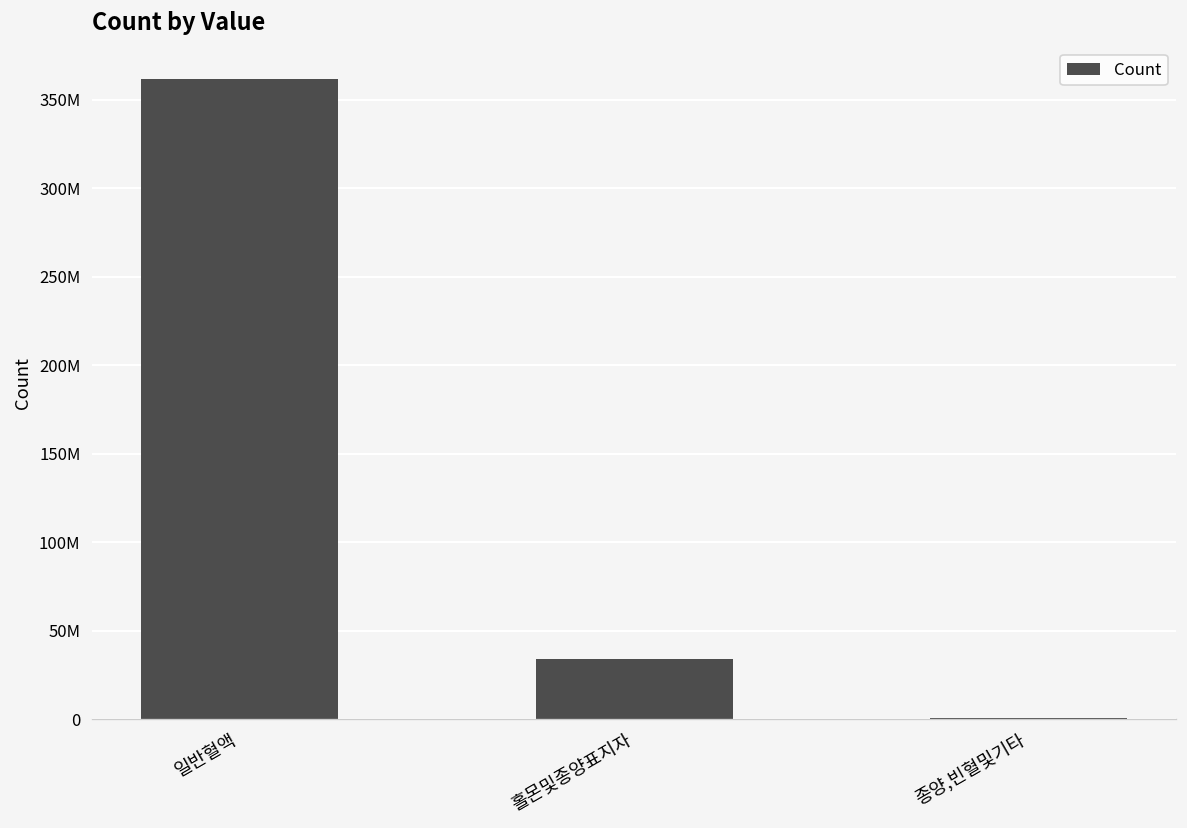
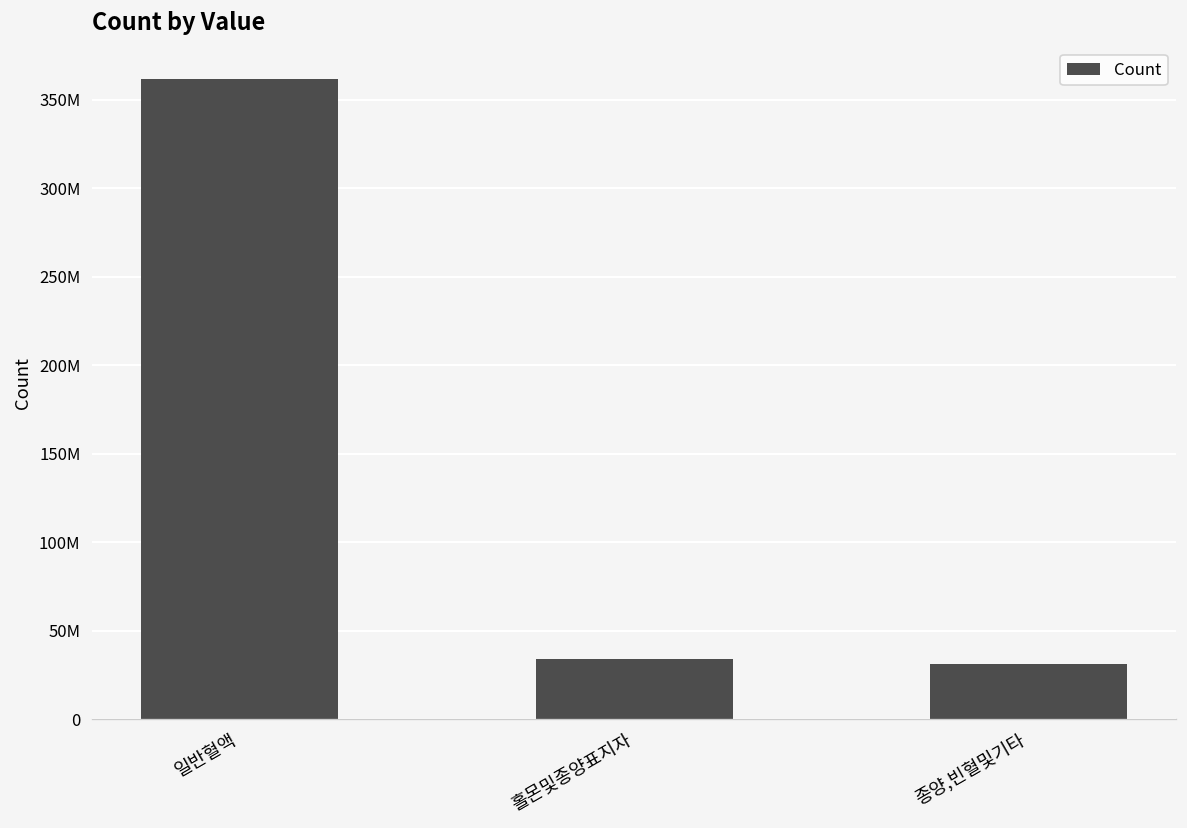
  {
    "일반혈액": 362000000,
    "홀몬및종양표지자": 34000000,
-   "종양,빈혈및기타": 1000000
+   "종양,빈혈및기타": 31000000
  }
